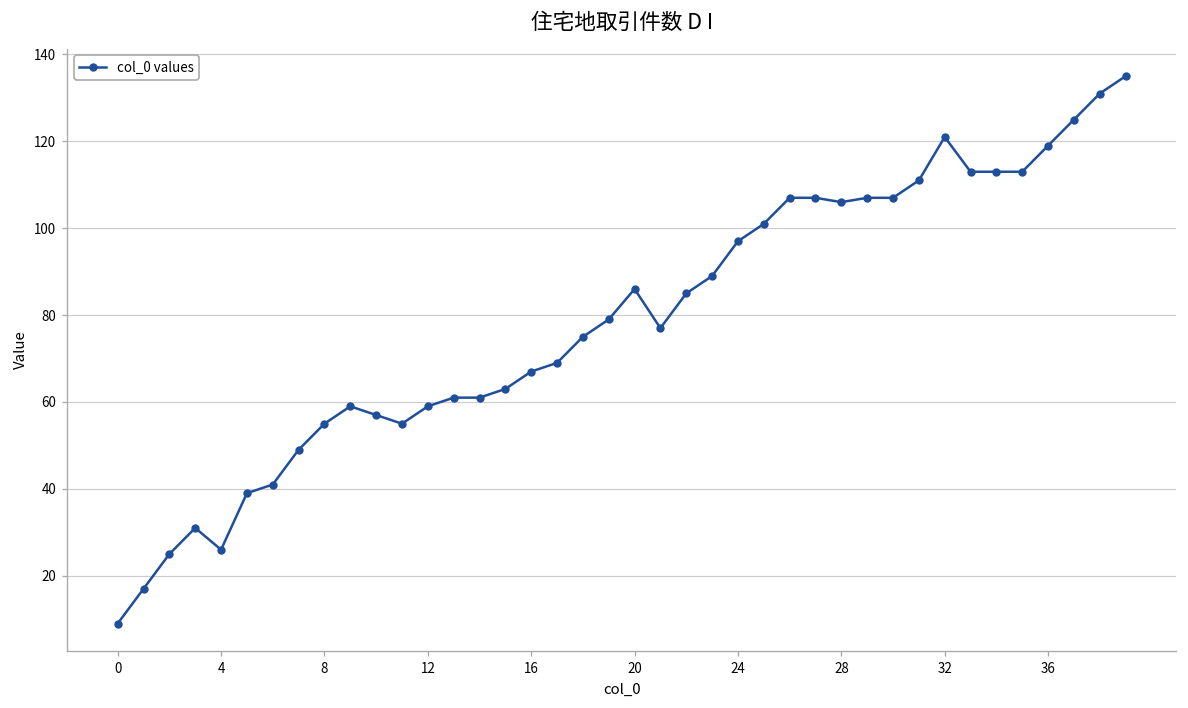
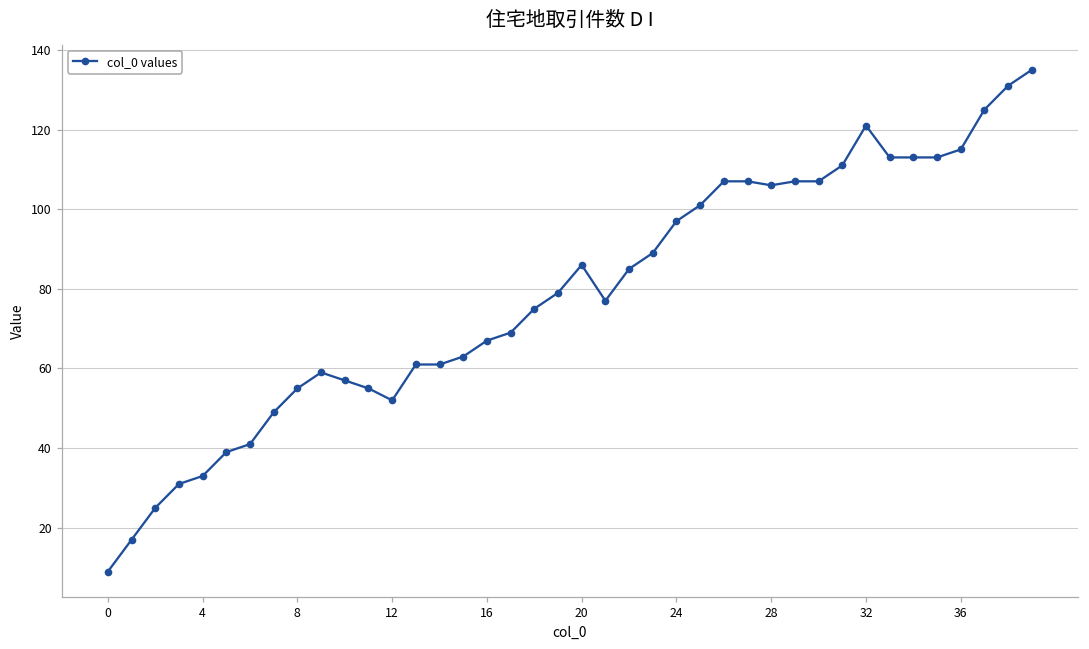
  {
    "0": 9,
-   "4": 26,
+   "4": 33,
    "8": 55,
-   "12": 59,
+   "12": 52,
    "16": 67,
    "20": 86,
    "24": 97,
    "28": 106,
    "32": 121,
-   "36": 119
+   "36": 115
  }
